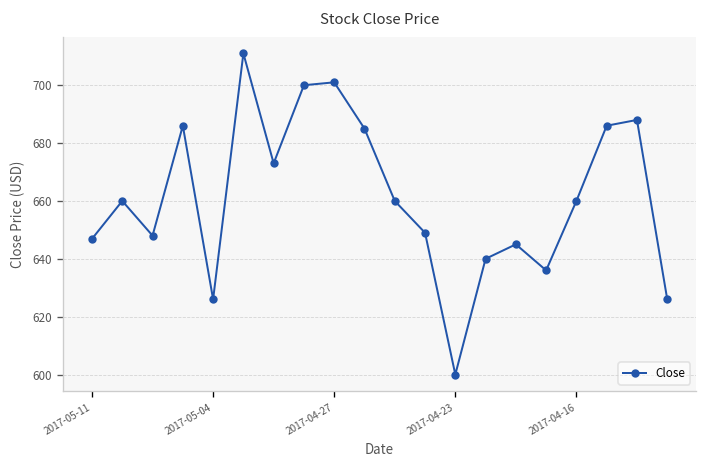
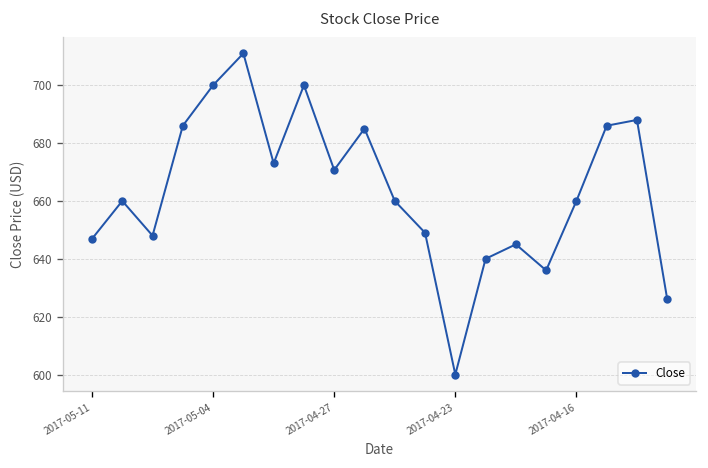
  {
    "2017-05-11": 647,
-   "2017-05-04": 626,
-   "2017-04-27": 701,
+   "2017-05-04": 700,
+   "2017-04-27": 671,
    "2017-04-23": 600,
    "2017-04-16": 660
  }
